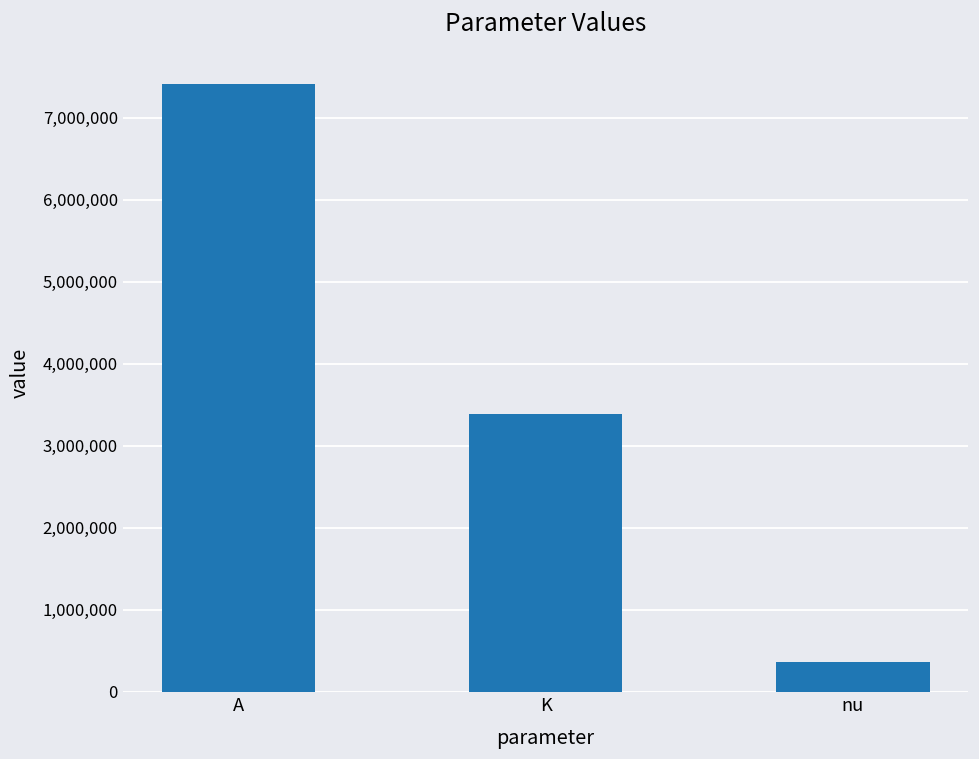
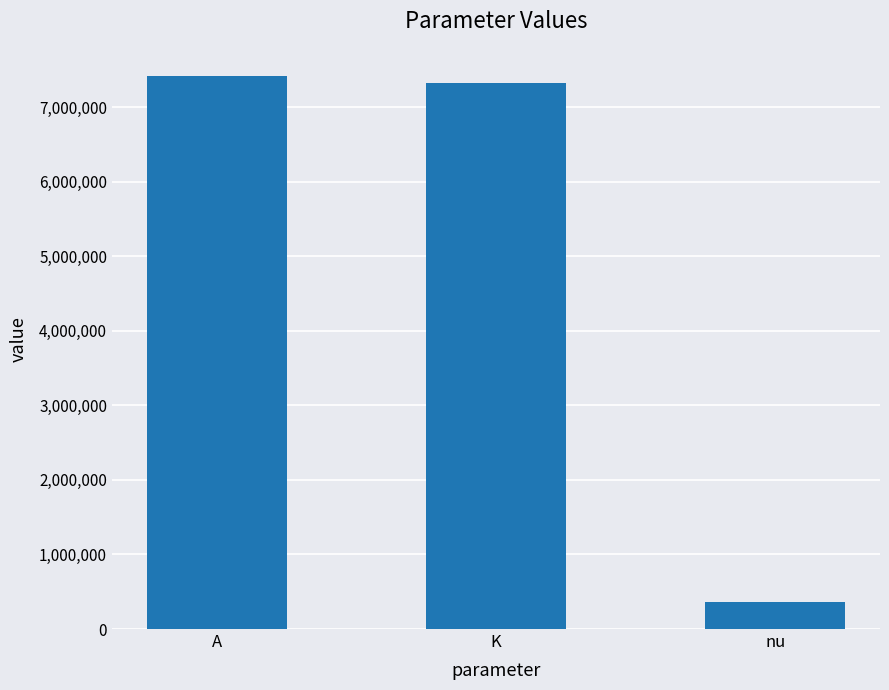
  {
    "A": "7,400,000",
-   "K": "3,400,000",
+   "K": "7,300,000",
    "nu": "400,000"
  }
